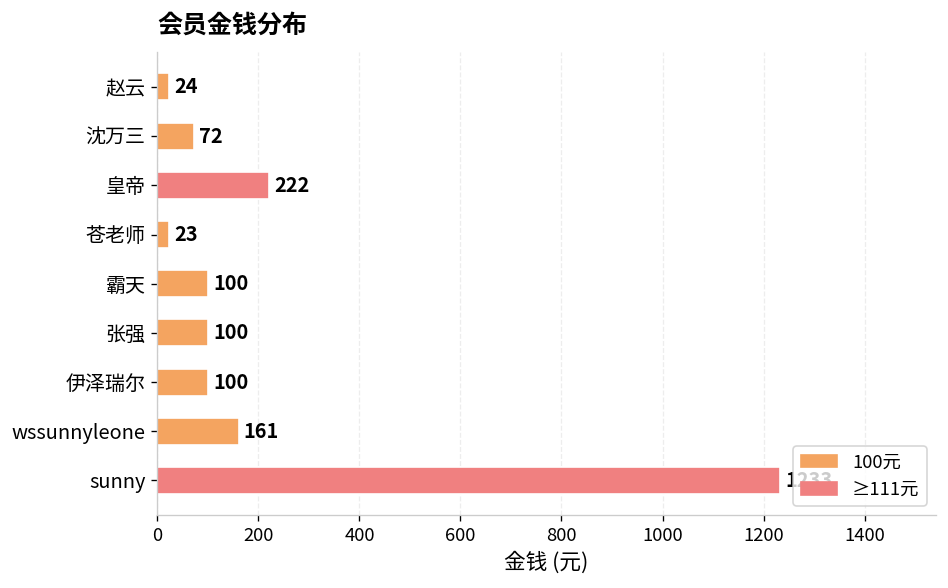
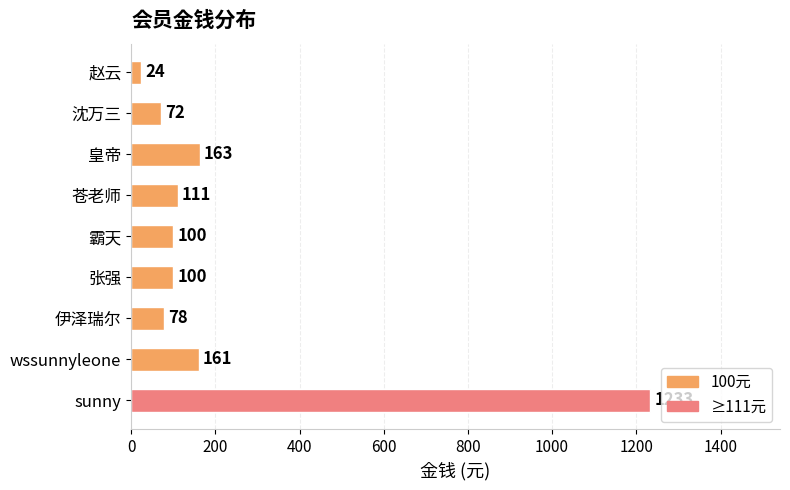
  {
    "赵云": 24,
    "沈万三": 72,
-   "皇帝": 222,
-   "苍老师": 23,
+   "皇帝": 163,
+   "苍老师": 111,
    "霸天": 100,
    "张强": 100,
-   "伊泽瑞尔": 100,
+   "伊泽瑞尔": 78,
    "wssunnyleone": 161
  }
